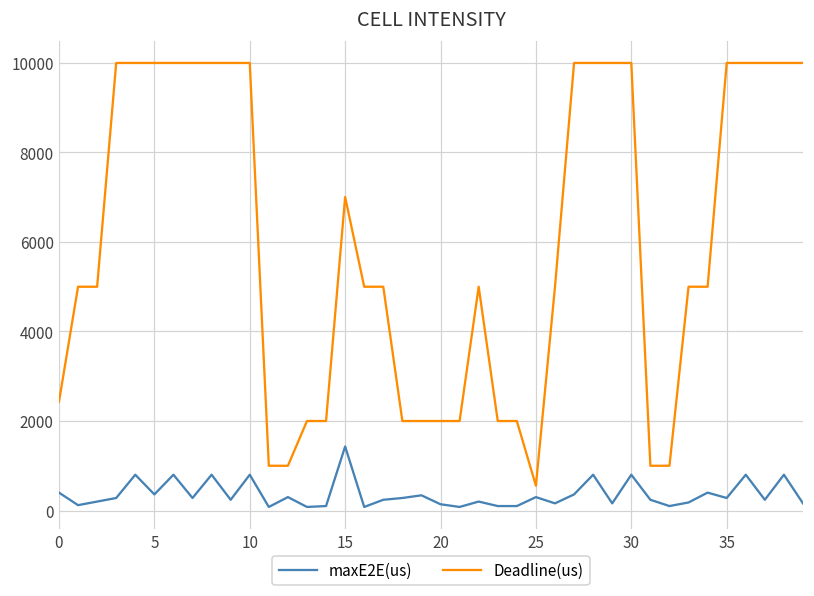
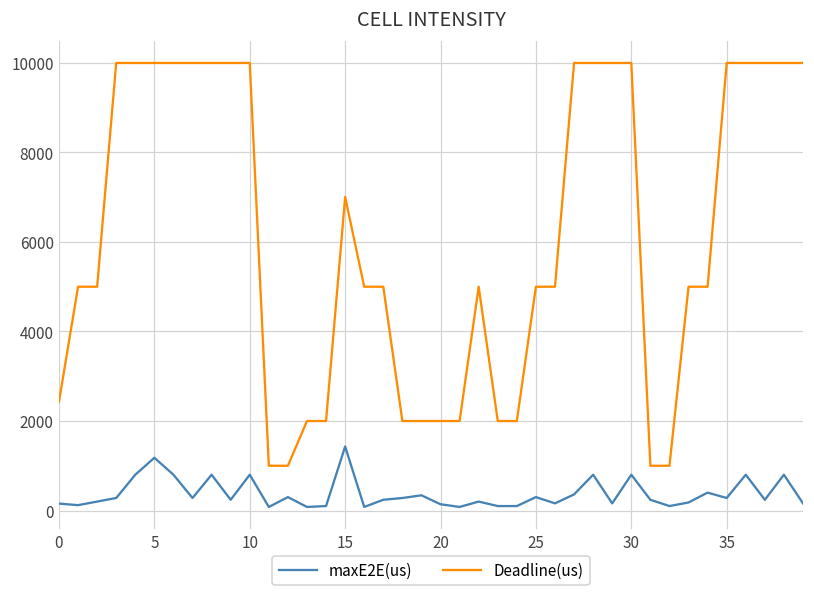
  {
    "maxE2E(us)": {
-     "0": 400,
-     "5": 400,
+     "0": 200,
+     "5": 1200,
      "10": 800,
      "15": 1400,
      "20": 100,
      "25": 300,
      "30": 800,
      "35": 300
    },
    "Deadline(us)": {
      "0": 2400,
      "5": 10000,
      "10": 10000,
      "15": 7000,
      "20": 2000,
-     "25": 600,
+     "25": 5000,
      "30": 10000,
      "35": 10000
    }
  }
